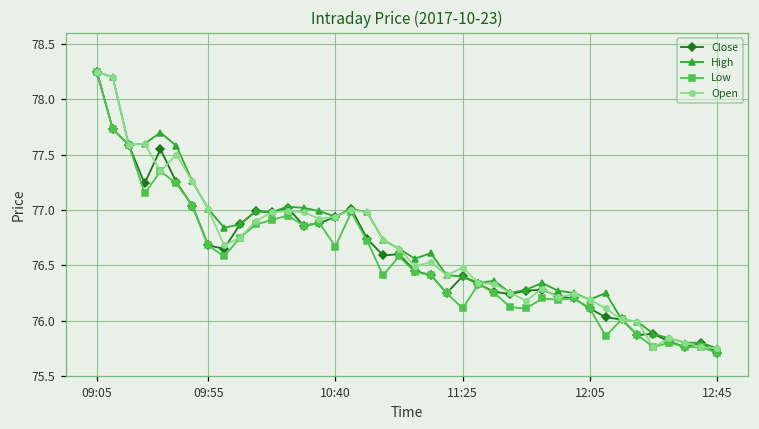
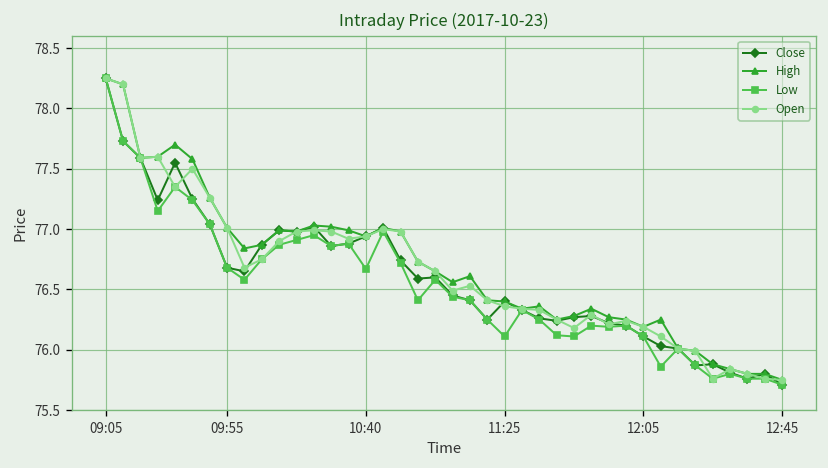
  {
    "Open": {
-     "11:25": 76.48
+     "11:25": 76.36
    }
  }
